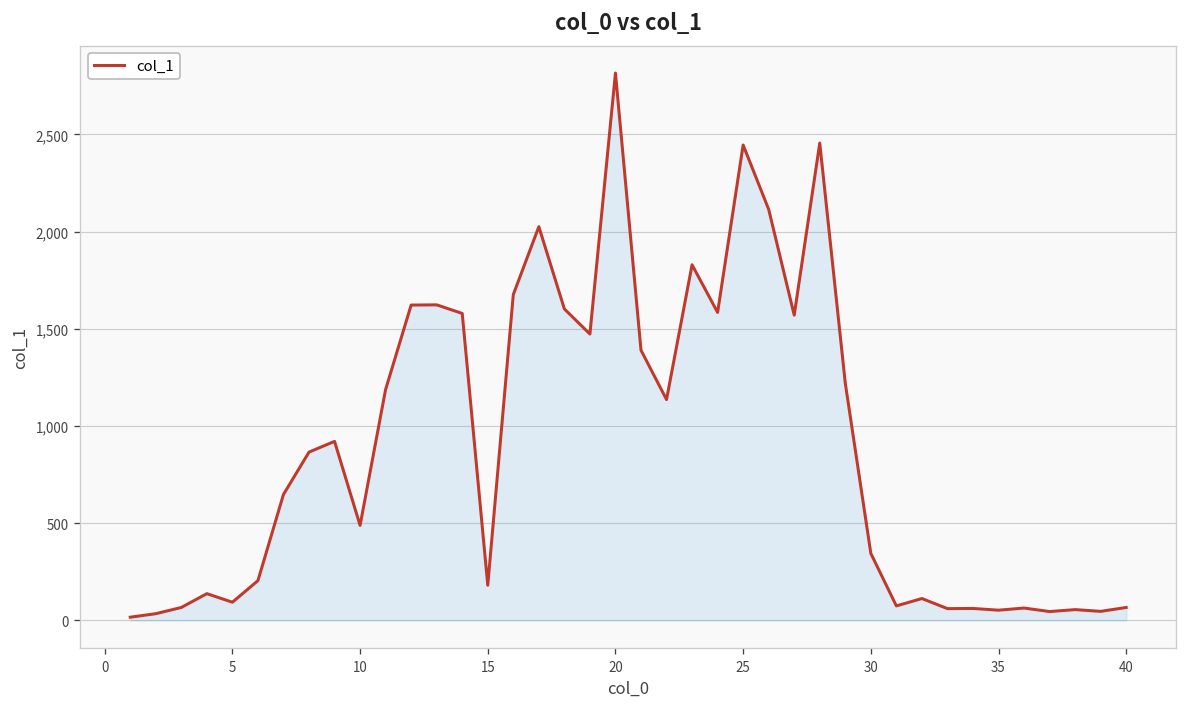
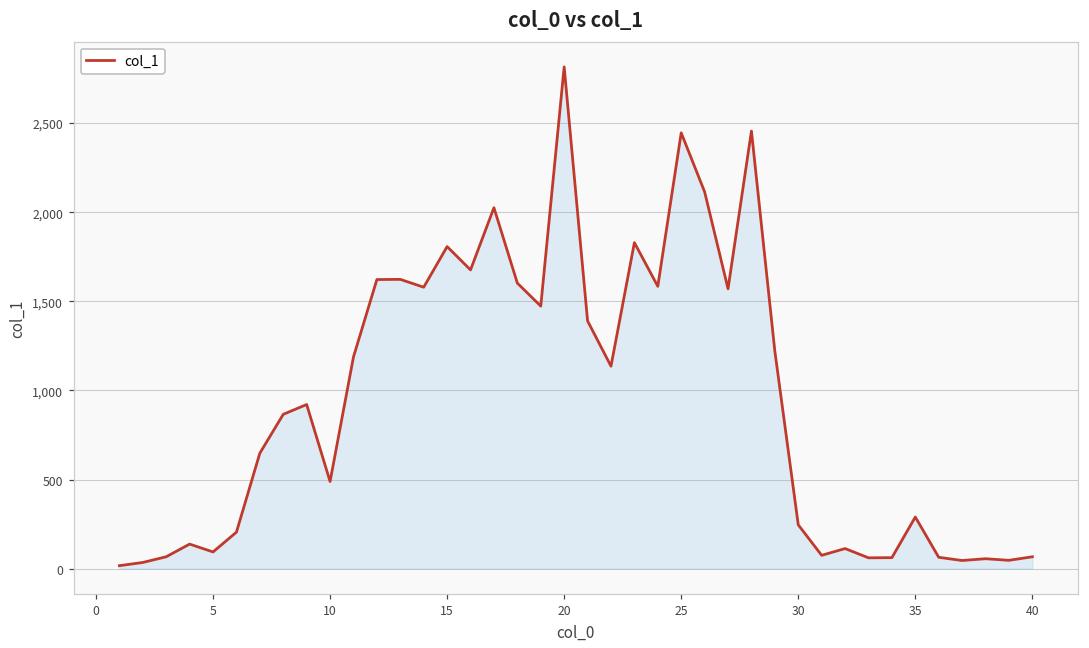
  {
    "5": "90",
    "10": "490",
-   "15": "180",
+   "15": "1,810",
    "20": "2,820",
    "25": "2,450",
-   "30": "350",
-   "35": "50",
+   "30": "250",
+   "35": "290",
    "40": "70"
  }
